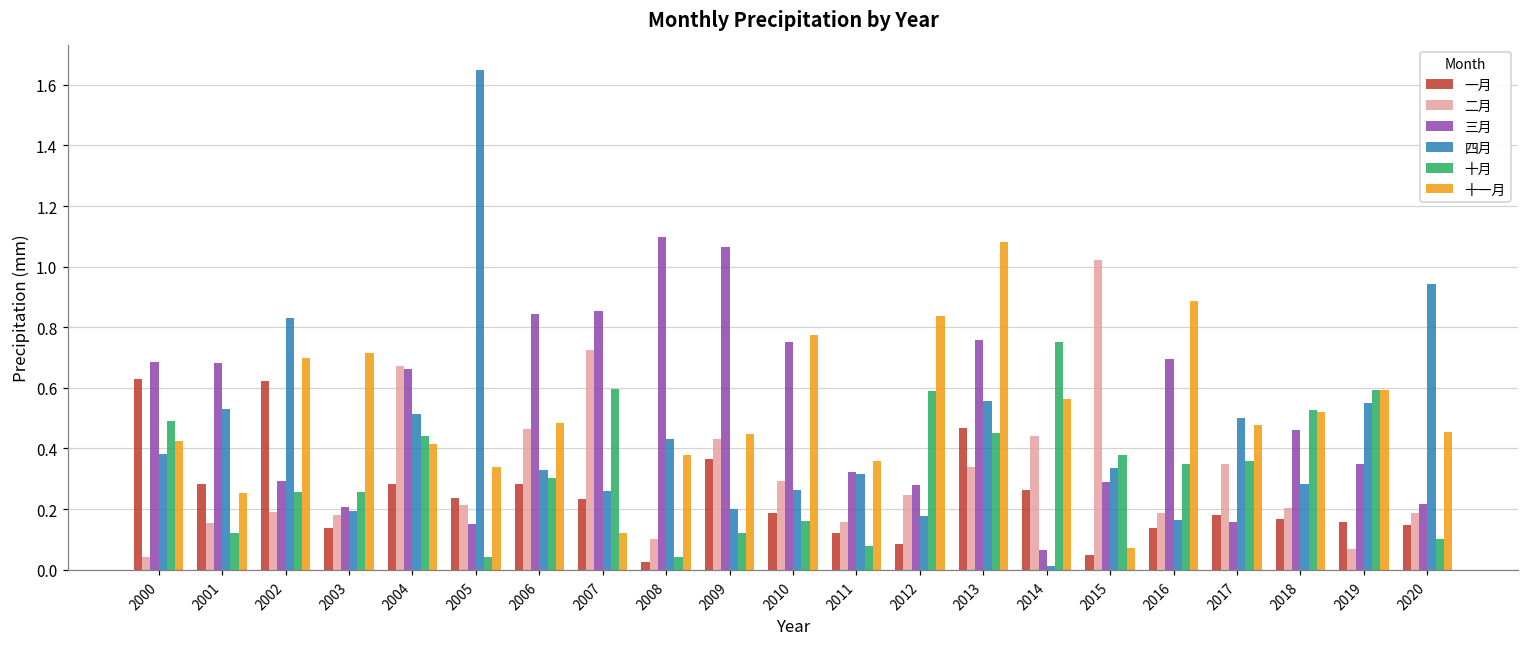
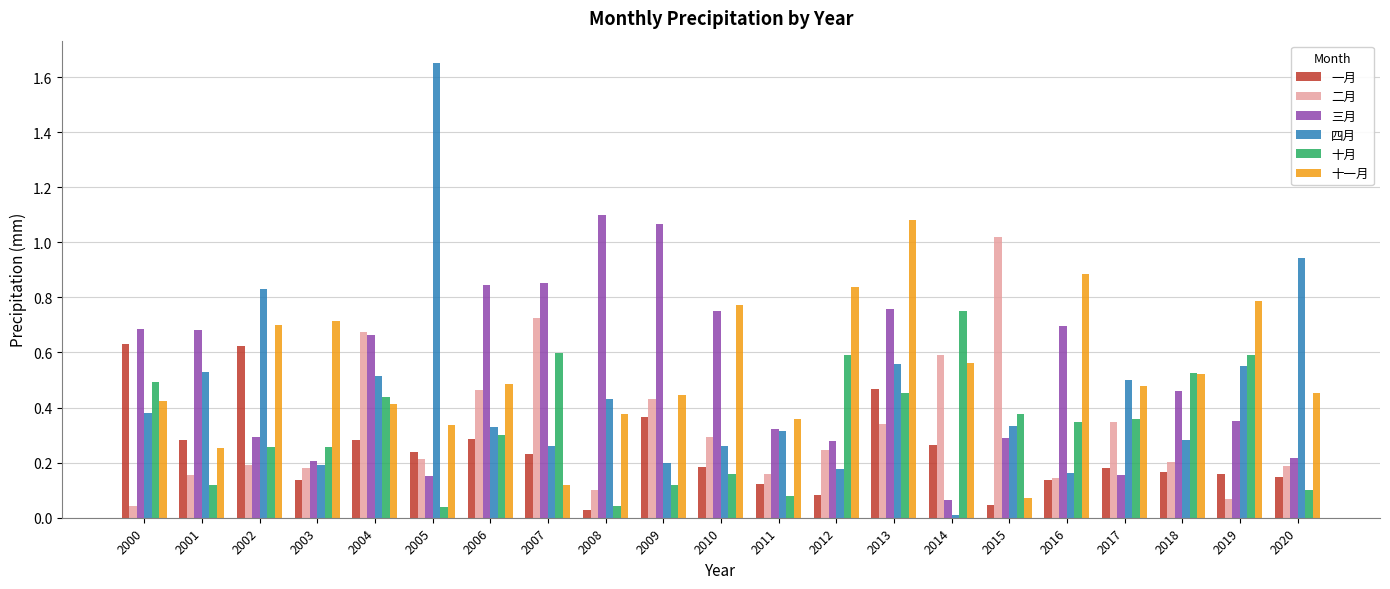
  {
    "一月": {
      "2000": 0.63,
      "2001": 0.28,
      "2002": 0.62,
      "2003": 0.14,
      "2004": 0.28,
      "2005": 0.24,
      "2006": 0.28,
      "2007": 0.23,
      "2008": 0.03,
      "2009": 0.36,
      "2010": 0.19,
      "2011": 0.12,
      "2012": 0.08,
      "2013": 0.47,
      "2014": 0.26,
      "2015": 0.05,
      "2016": 0.14,
      "2017": 0.18,
      "2018": 0.17,
      "2019": 0.16,
      "2020": 0.15
    },
    "二月": {
      "2000": 0.04,
      "2001": 0.15,
      "2002": 0.19,
      "2003": 0.18,
      "2004": 0.67,
      "2005": 0.21,
      "2006": 0.47,
      "2007": 0.73,
      "2008": 0.10,
      "2009": 0.43,
      "2010": 0.29,
      "2011": 0.16,
      "2012": 0.24,
      "2013": 0.34,
-     "2014": 0.44,
+     "2014": 0.59,
      "2015": 1.02,
-     "2016": 0.19,
+     "2016": 0.14,
      "2017": 0.35,
      "2018": 0.20,
      "2019": 0.07,
      "2020": 0.19
    },
    "三月": {
      "2000": 0.68,
      "2001": 0.68,
      "2002": 0.29,
      "2003": 0.21,
      "2004": 0.66,
      "2005": 0.15,
      "2006": 0.84,
      "2007": 0.85,
      "2008": 1.10,
      "2009": 1.07,
      "2010": 0.75,
      "2011": 0.32,
      "2012": 0.28,
      "2013": 0.76,
      "2014": 0.06,
      "2015": 0.29,
      "2016": 0.69,
      "2017": 0.16,
      "2018": 0.46,
      "2019": 0.35,
      "2020": 0.22
    },
    "四月": {
      "2000": 0.38,
      "2001": 0.53,
      "2002": 0.83,
      "2003": 0.19,
      "2004": 0.51,
      "2005": 1.65,
      "2006": 0.33,
      "2007": 0.26,
      "2008": 0.43,
      "2009": 0.20,
      "2010": 0.26,
      "2011": 0.32,
      "2012": 0.18,
      "2013": 0.56,
      "2014": 0.01,
      "2015": 0.33,
      "2016": 0.16,
      "2017": 0.50,
      "2018": 0.28,
      "2019": 0.55,
      "2020": 0.94
    },
    "十月": {
      "2000": 0.49,
      "2001": 0.12,
      "2002": 0.26,
      "2003": 0.26,
      "2004": 0.44,
      "2005": 0.04,
      "2006": 0.30,
      "2007": 0.60,
      "2008": 0.04,
      "2009": 0.12,
      "2010": 0.16,
      "2011": 0.08,
      "2012": 0.59,
      "2013": 0.45,
      "2014": 0.75,
      "2015": 0.38,
      "2016": 0.35,
      "2017": 0.36,
      "2018": 0.53,
      "2019": 0.59,
      "2020": 0.10
    },
    "十一月": {
      "2000": 0.42,
      "2001": 0.25,
      "2002": 0.70,
      "2003": 0.71,
      "2004": 0.41,
      "2005": 0.34,
      "2006": 0.48,
      "2007": 0.12,
      "2008": 0.38,
      "2009": 0.45,
      "2010": 0.77,
      "2011": 0.36,
      "2012": 0.84,
      "2013": 1.08,
      "2014": 0.56,
      "2015": 0.07,
      "2016": 0.89,
      "2017": 0.48,
      "2018": 0.52,
-     "2019": 0.59,
+     "2019": 0.79,
      "2020": 0.45
    }
  }
